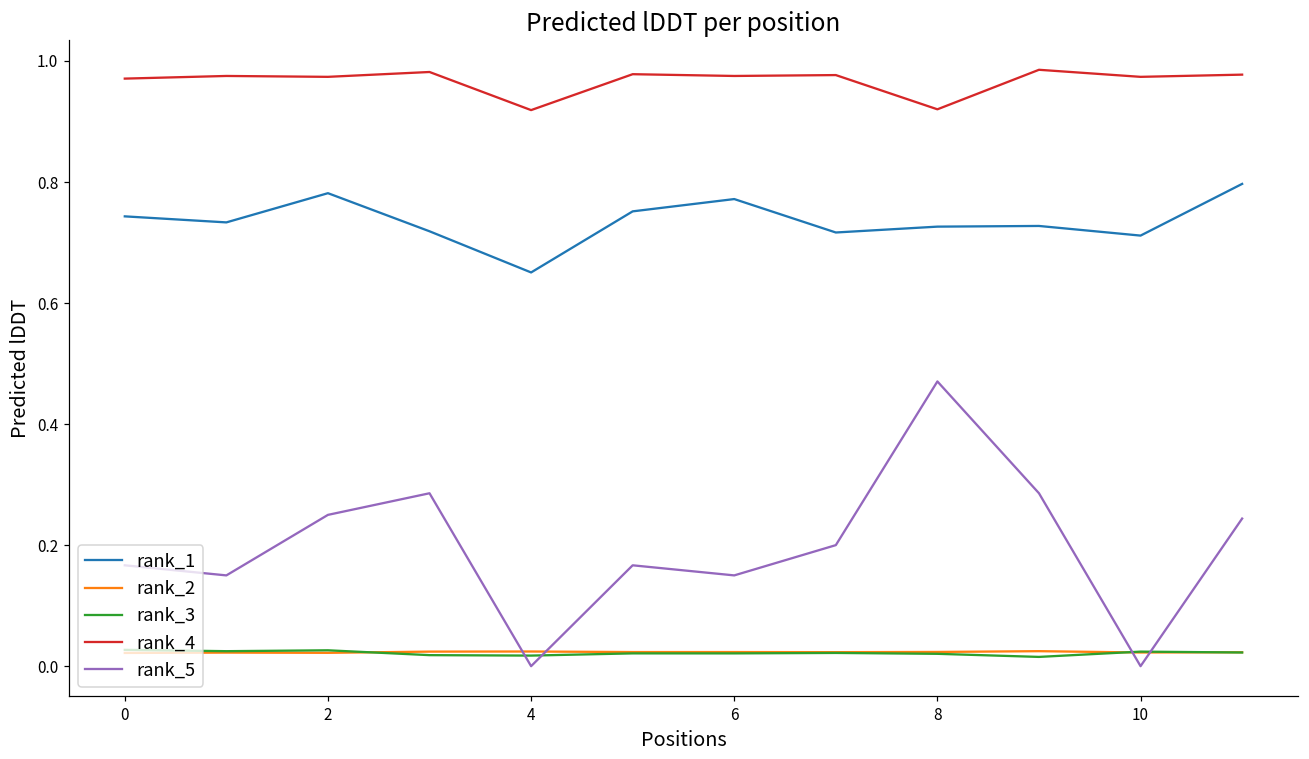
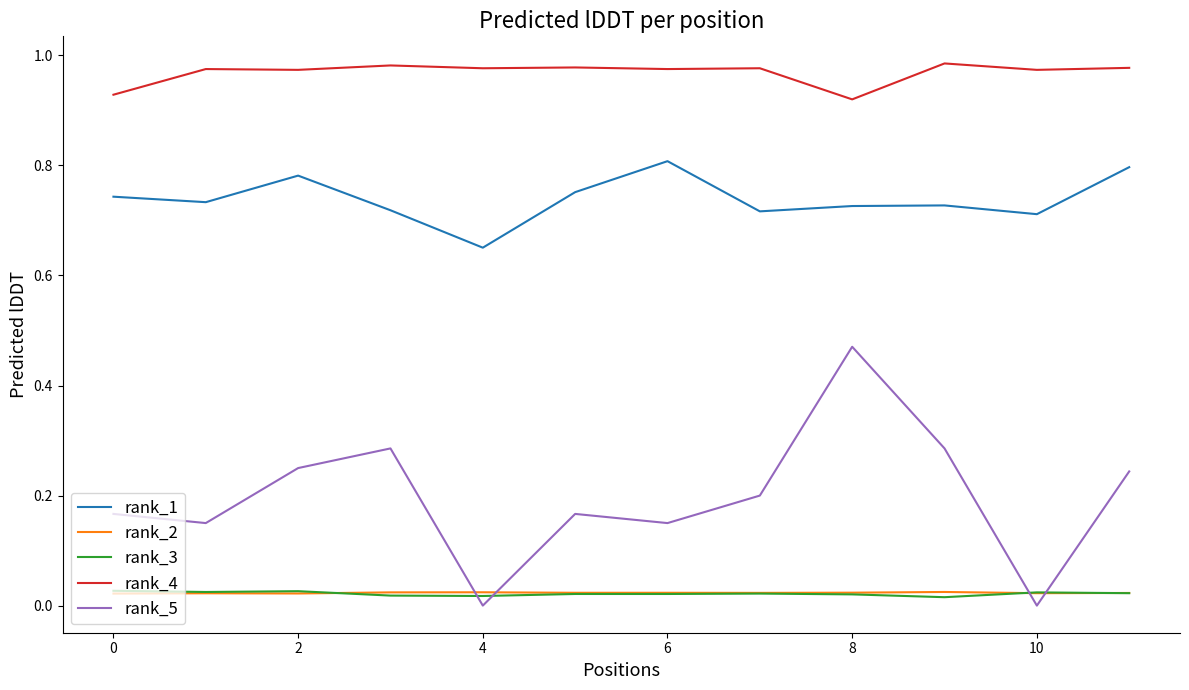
  {
    "rank_1": {
      "0": 0.74,
      "2": 0.78,
      "4": 0.65,
-     "6": 0.77,
+     "6": 0.81,
      "8": 0.73,
      "10": 0.71
    },
    "rank_2": {
      "4": 0.02
    },
    "rank_3": {
      "4": 0.02
    },
    "rank_4": {
-     "0": 0.97,
+     "0": 0.93,
      "2": 0.97,
-     "4": 0.92,
+     "4": 0.98,
      "6": 0.98,
      "8": 0.92,
      "10": 0.97
    },
    "rank_5": {
      "2": 0.25,
      "4": 0.00,
      "6": 0.15,
      "8": 0.47,
      "10": 0.00
    }
  }
